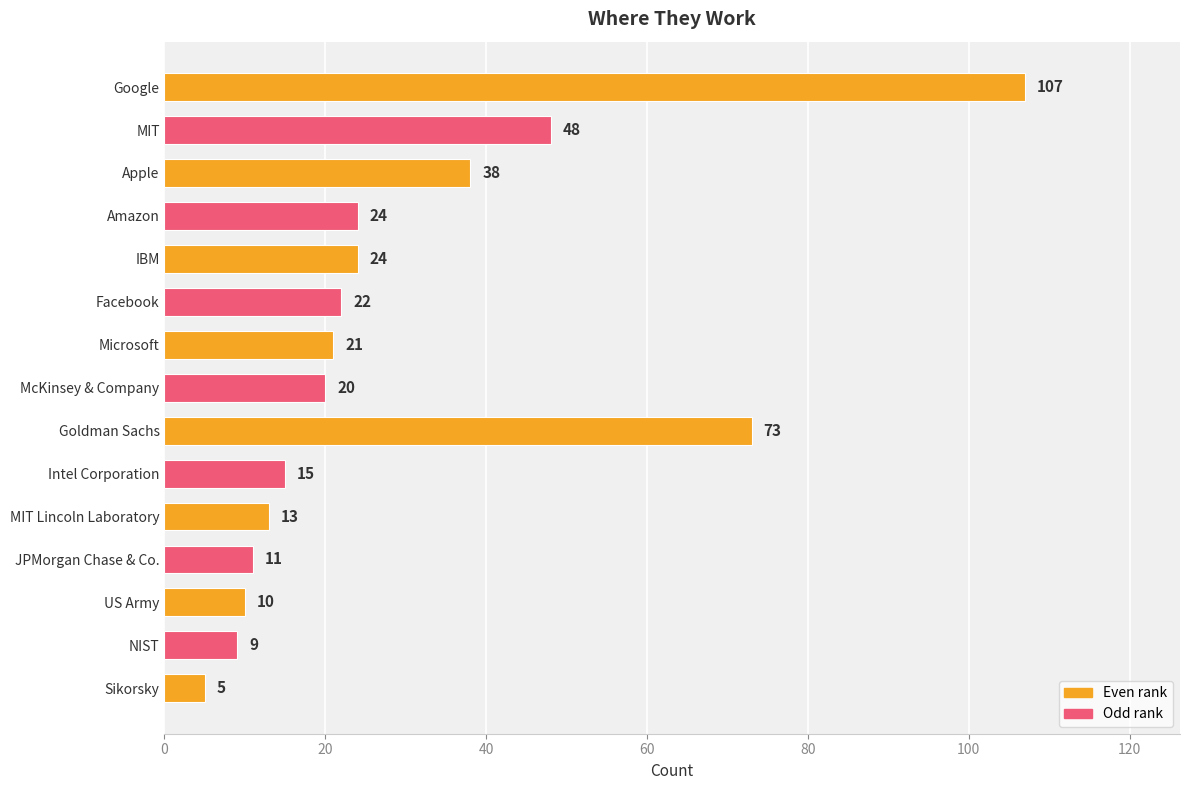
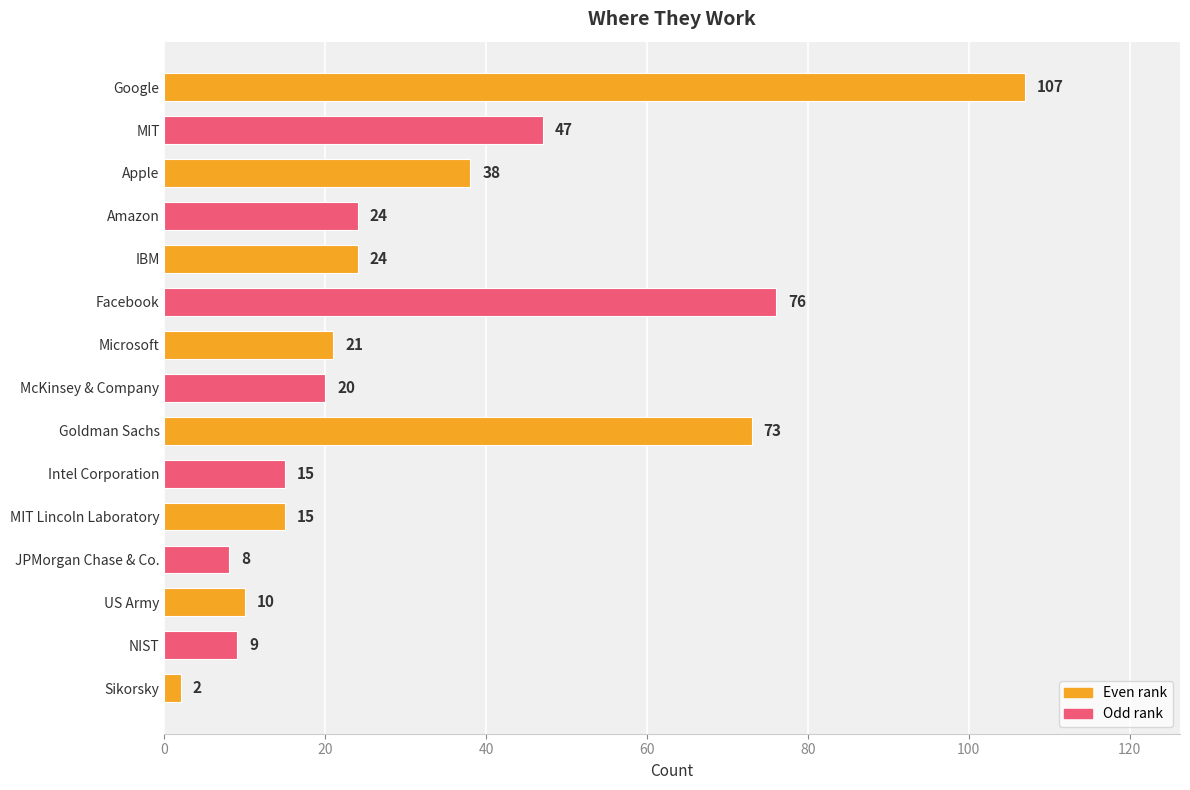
  {
    "Google": 107,
-   "MIT": 48,
+   "MIT": 47,
    "Apple": 38,
    "Amazon": 24,
    "IBM": 24,
-   "Facebook": 22,
+   "Facebook": 76,
    "Microsoft": 21,
    "McKinsey & Company": 20,
    "Goldman Sachs": 73,
    "Intel Corporation": 15,
-   "MIT Lincoln Laboratory": 13,
-   "JPMorgan Chase & Co.": 11,
+   "MIT Lincoln Laboratory": 15,
+   "JPMorgan Chase & Co.": 8,
    "US Army": 10,
    "NIST": 9,
-   "Sikorsky": 5
+   "Sikorsky": 2
  }
